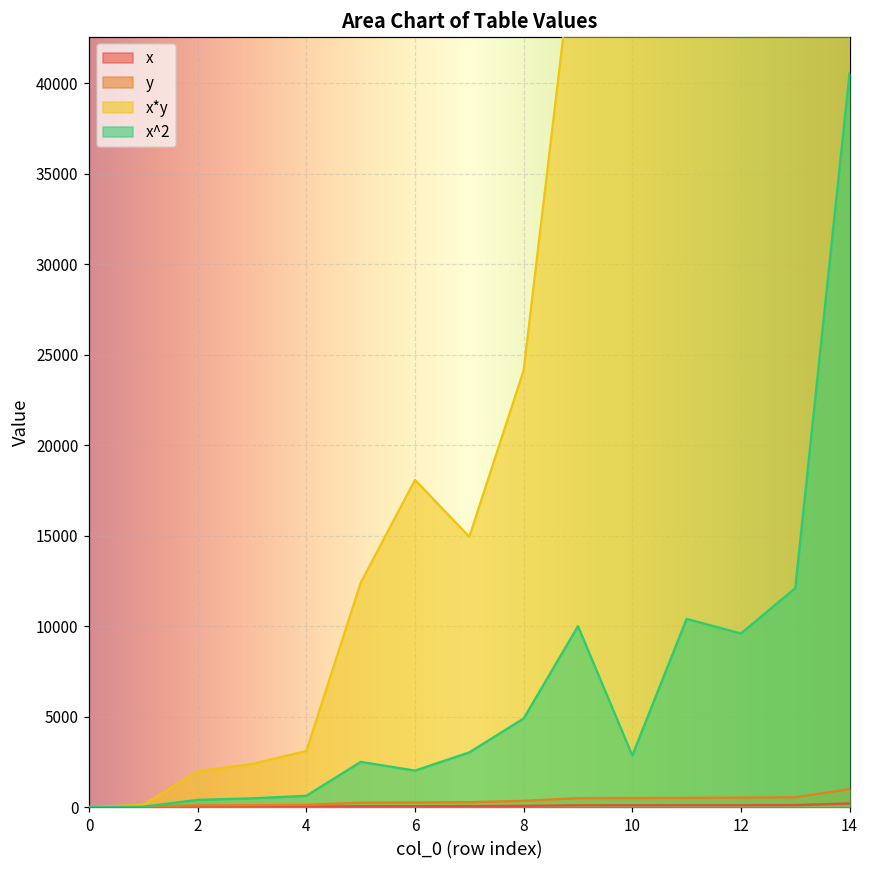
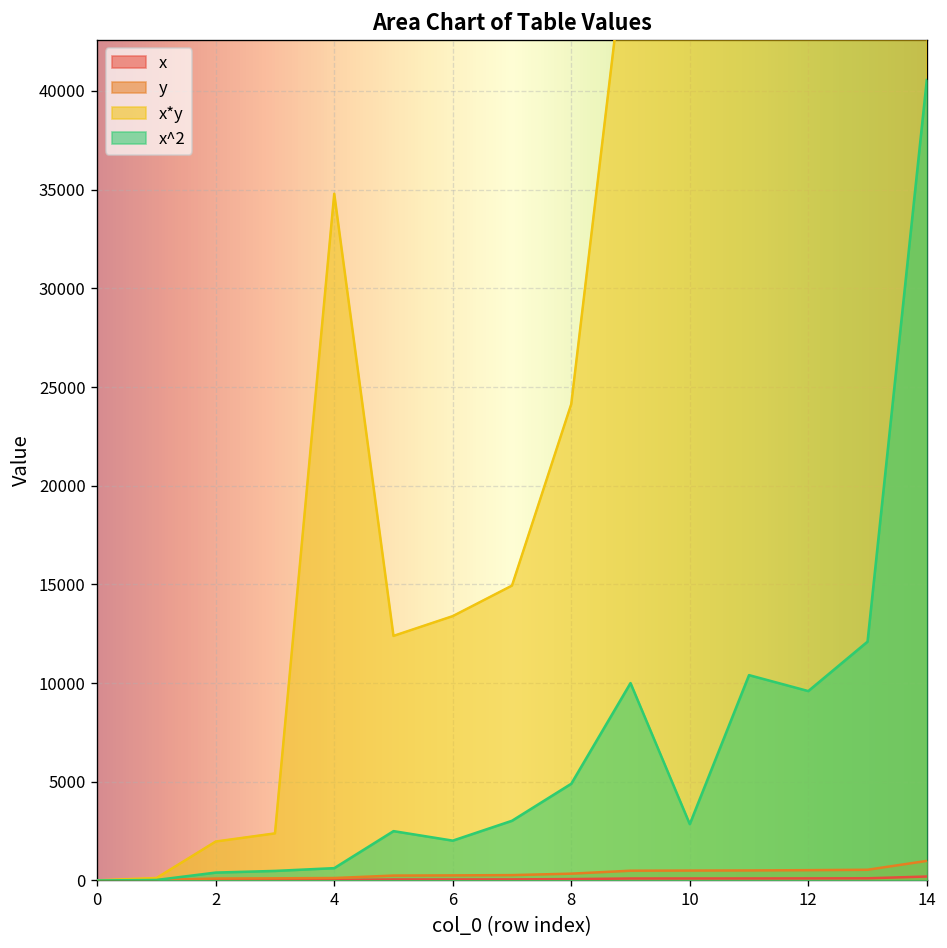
  {
    "x*y": {
      "2": 2000,
-     "4": 3100,
-     "6": 18100,
+     "4": 34800,
+     "6": 13400,
      "8": 24100
    },
    "x^2": {
      "2": 400,
      "4": 600,
      "6": 2000,
      "8": 4900,
      "10": 2900,
      "12": 9600,
      "14": 40600
    }
  }
